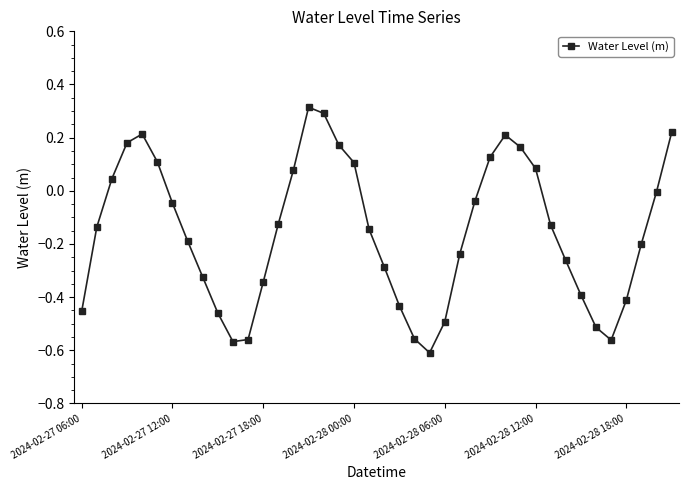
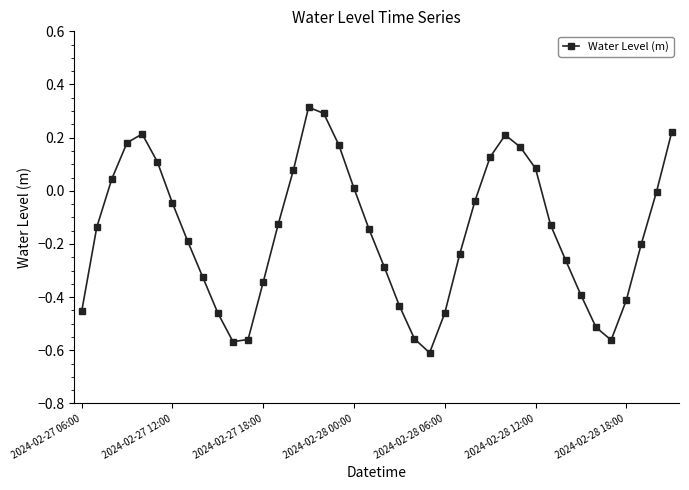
  {
    "2024-02-27 06:00": -0.45,
    "2024-02-27 12:00": -0.05,
    "2024-02-27 18:00": -0.34,
-   "2024-02-28 00:00": 0.11,
-   "2024-02-28 06:00": -0.49,
+   "2024-02-28 00:00": 0.01,
+   "2024-02-28 06:00": -0.46,
    "2024-02-28 12:00": 0.08,
    "2024-02-28 18:00": -0.41
  }
